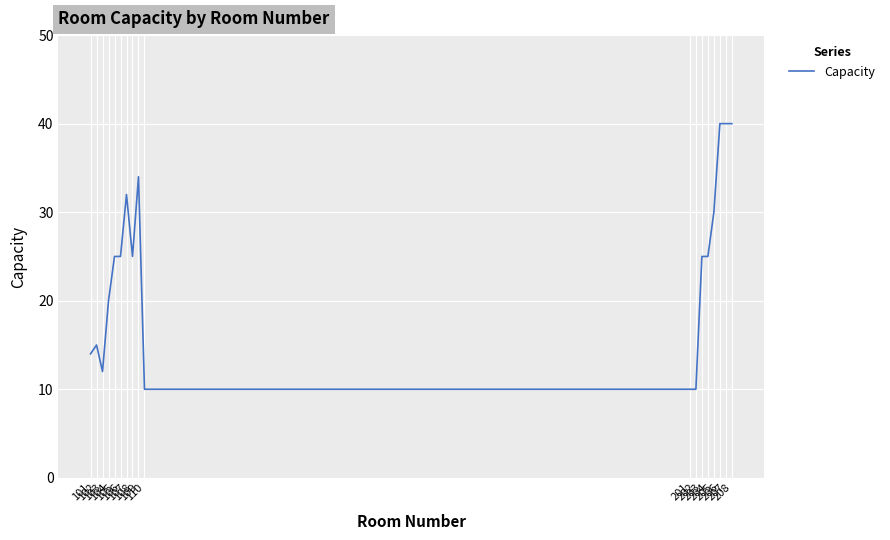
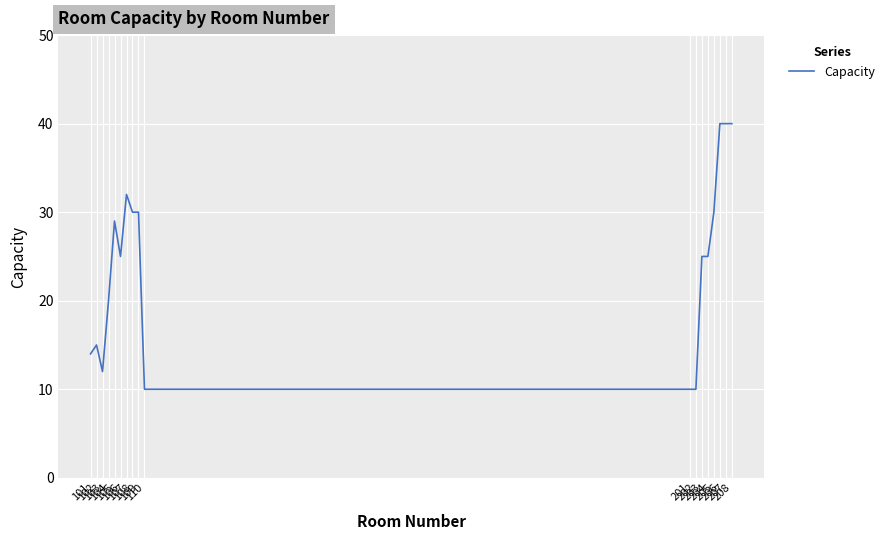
  {
    "101": 14,
    "102": 15,
    "103": 12,
    "104": 20,
-   "105": 25,
+   "105": 29,
    "106": 25,
    "107": 32,
-   "108": 25,
-   "109": 34,
+   "108": 30,
+   "109": 30,
    "110": 10,
    "201": 10,
    "202": 10,
    "203": 25,
    "204": 25,
    "205": 30,
    "206": 40,
    "207": 40,
    "208": 40
  }
